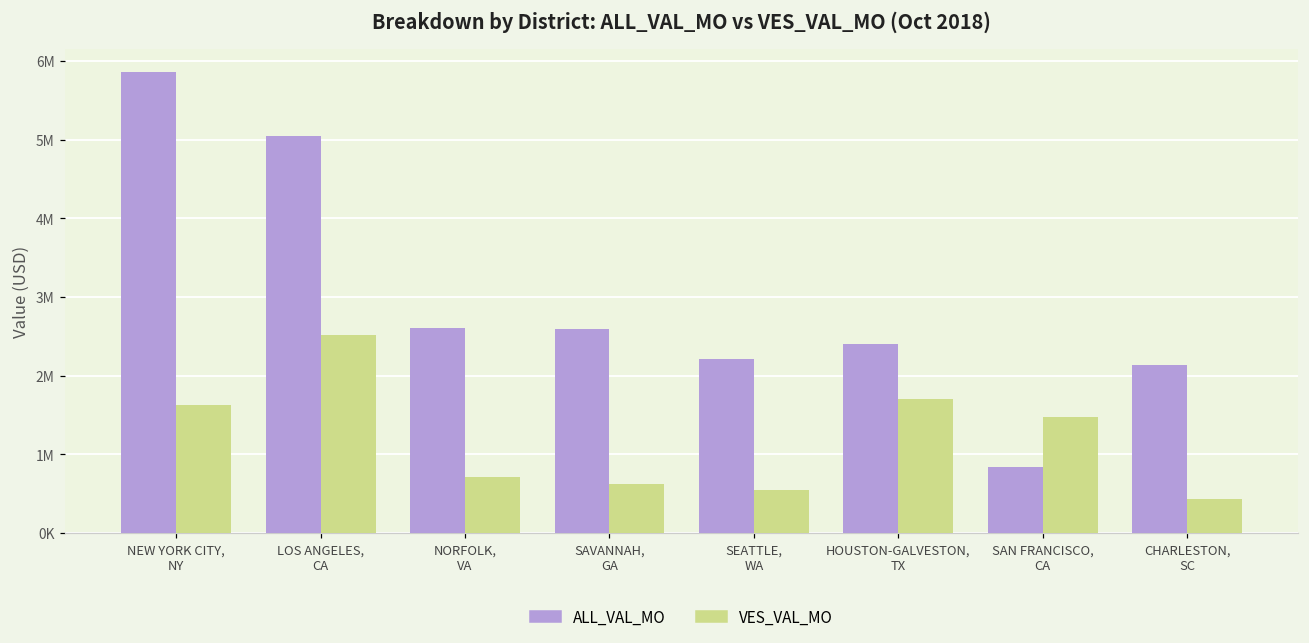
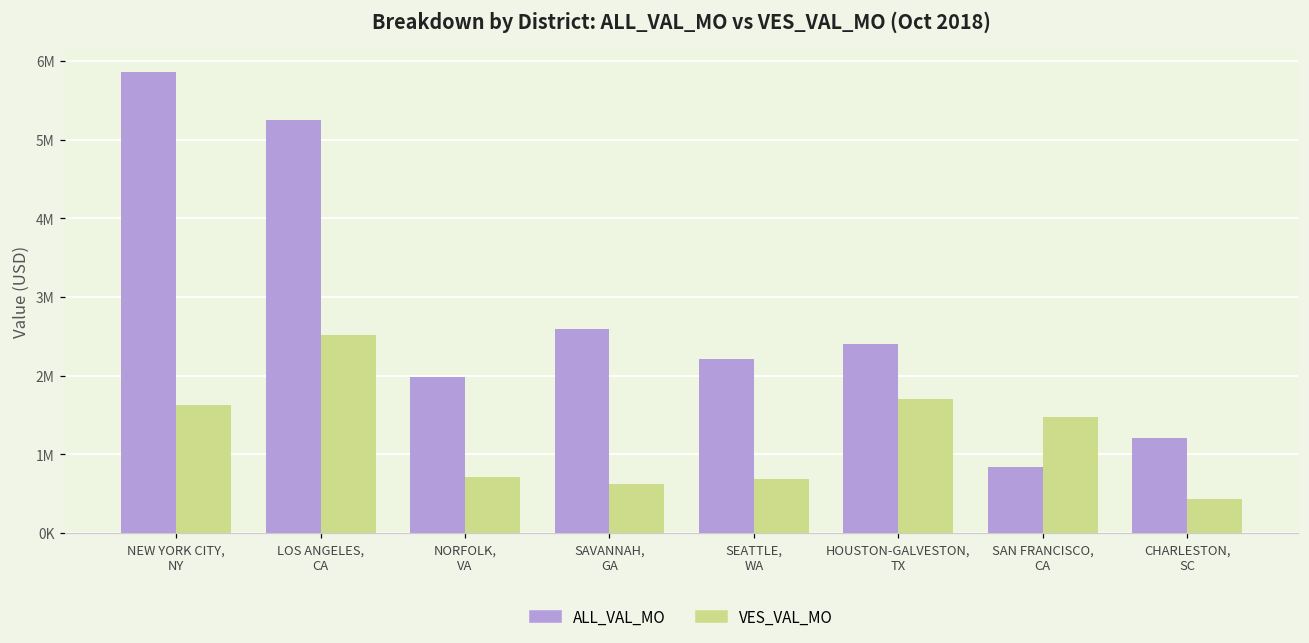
  {
    "ALL_VAL_MO": {
      "NEW YORK CITY, NY": 5900000,
-     "LOS ANGELES, CA": 5000000,
-     "NORFOLK, VA": 2600000,
+     "LOS ANGELES, CA": 5300000,
+     "NORFOLK, VA": 2000000,
      "SAVANNAH, GA": 2600000,
      "SEATTLE, WA": 2200000,
      "HOUSTON-GALVESTON, TX": 2400000,
      "SAN FRANCISCO, CA": 800000,
-     "CHARLESTON, SC": 2100000
+     "CHARLESTON, SC": 1200000
    },
    "VES_VAL_MO": {
      "NEW YORK CITY, NY": 1600000,
      "LOS ANGELES, CA": 2500000,
      "NORFOLK, VA": 700000,
      "SAVANNAH, GA": 600000,
-     "SEATTLE, WA": 500000,
+     "SEATTLE, WA": 700000,
      "HOUSTON-GALVESTON, TX": 1700000,
      "SAN FRANCISCO, CA": 1500000,
      "CHARLESTON, SC": 400000
    }
  }
